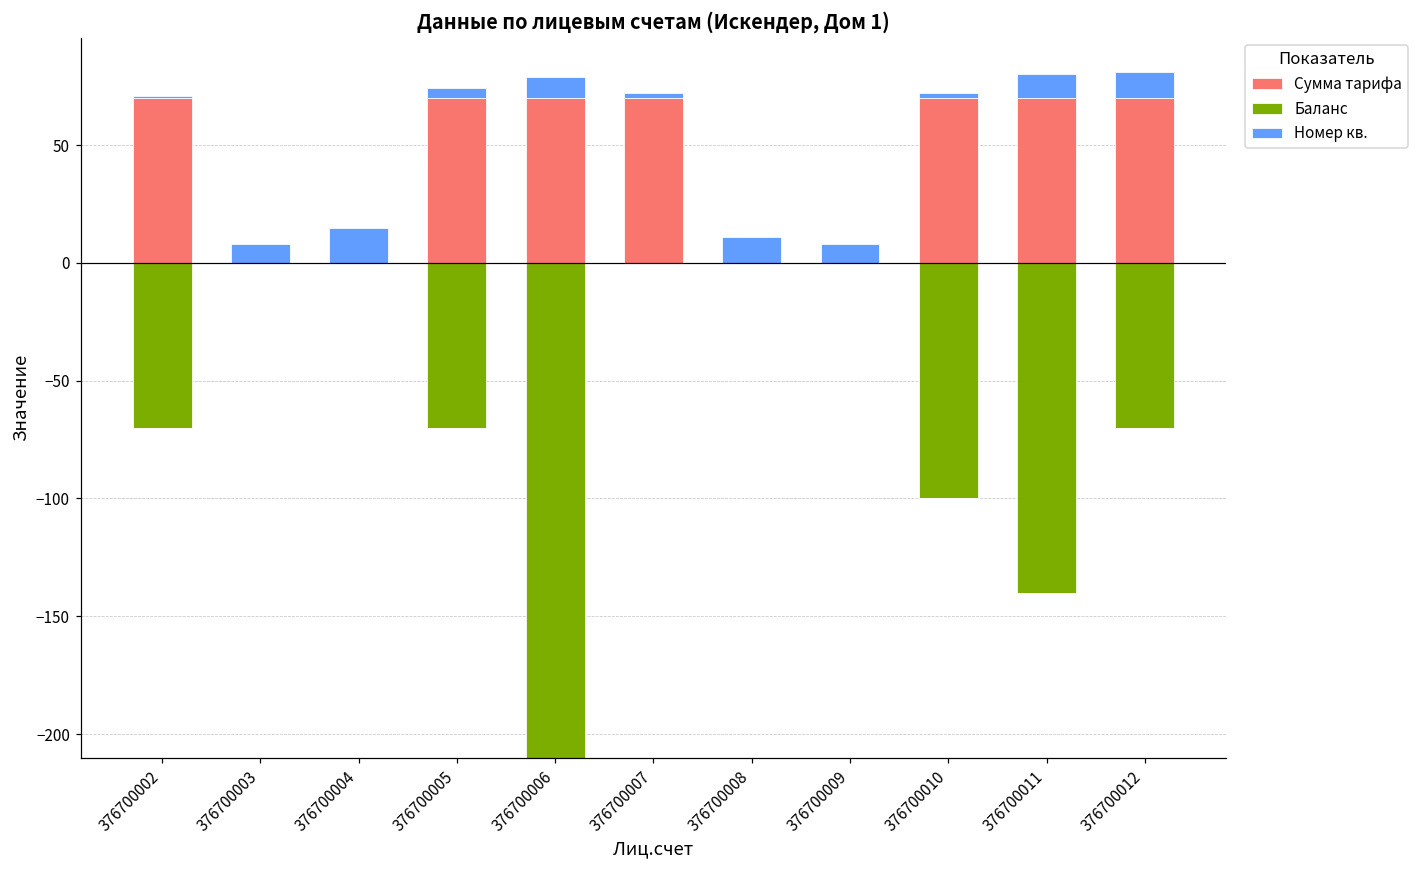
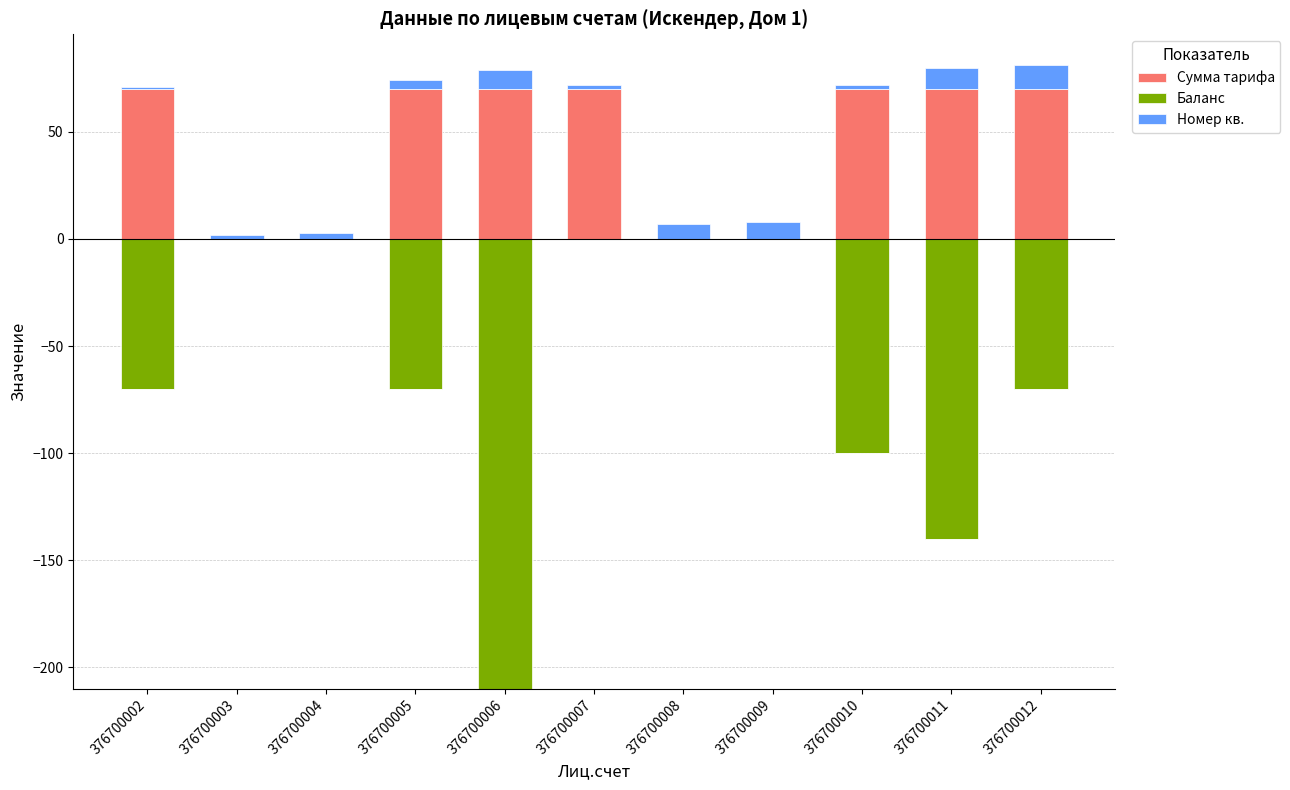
  {
    "Номер кв.": {
-     "376700003": 8,
-     "376700004": 15,
+     "376700003": 2,
+     "376700004": 3,
      "376700005": 4,
      "376700006": 9,
      "376700007": 2,
-     "376700008": 11,
+     "376700008": 7,
      "376700009": 8,
      "376700010": 2,
      "376700011": 10,
      "376700012": 11
    }
  }
